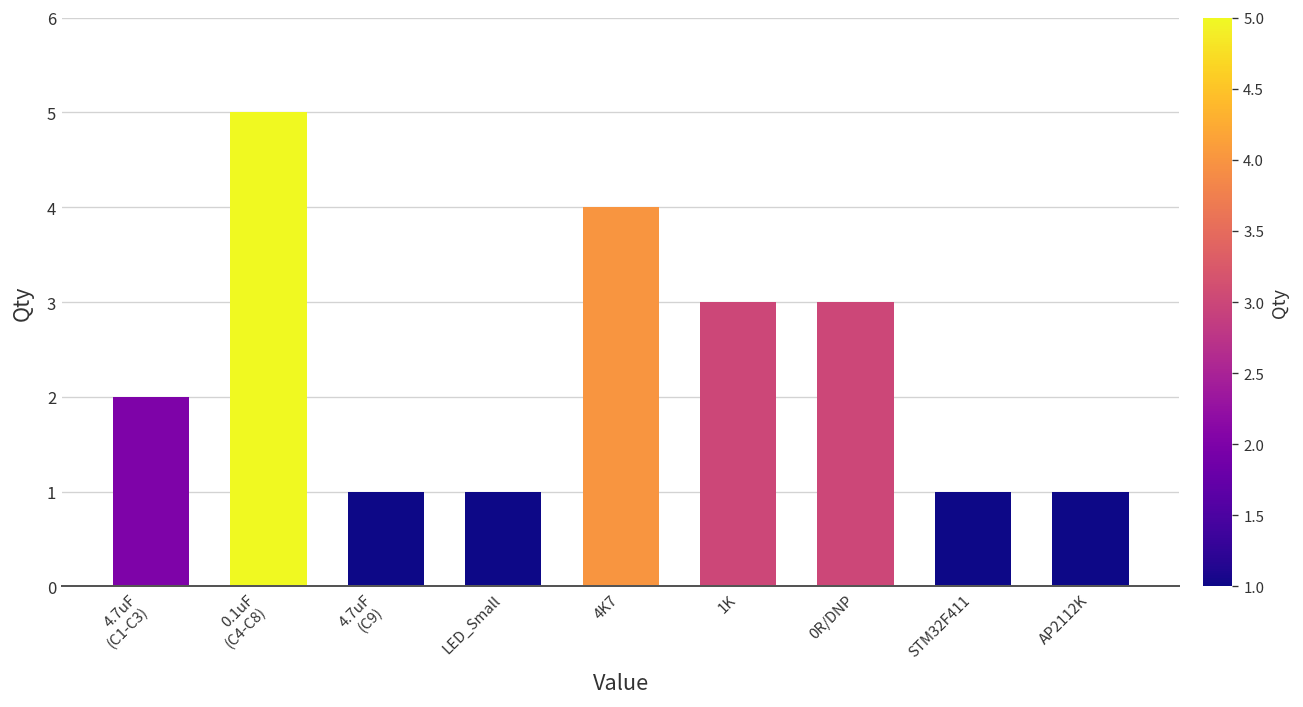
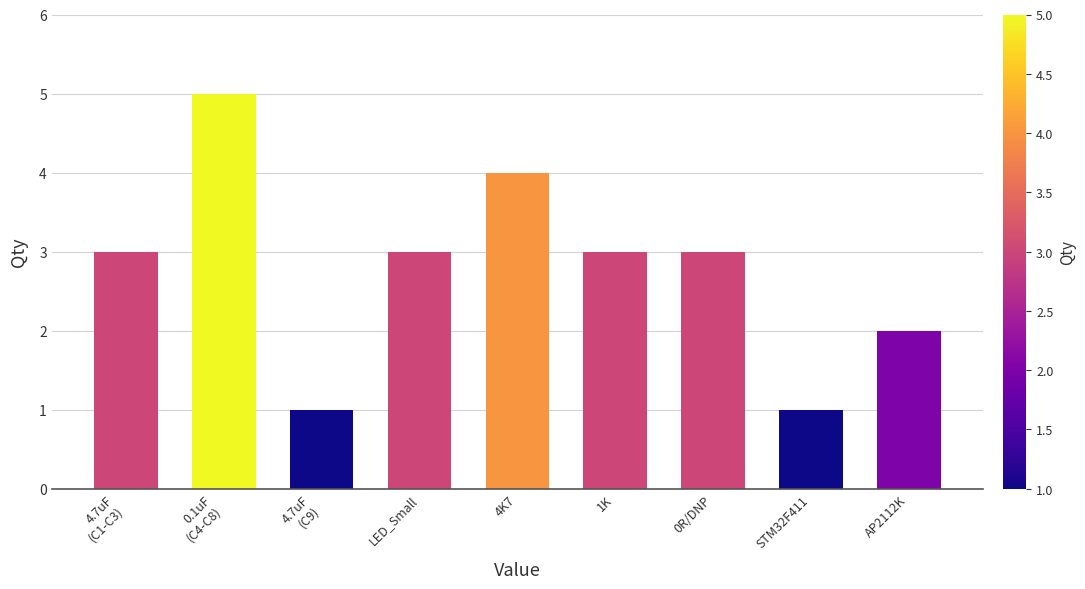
  {
-   "4.7uF (C1-C3)": 2,
+   "4.7uF (C1-C3)": 3,
    "0.1uF (C4-C8)": 5,
    "4.7uF (C9)": 1,
-   "LED_Small": 1,
+   "LED_Small": 3,
    "4K7": 4,
    "1K": 3,
    "0R/DNP": 3,
    "STM32F411": 1,
-   "AP2112K": 1
+   "AP2112K": 2
  }
